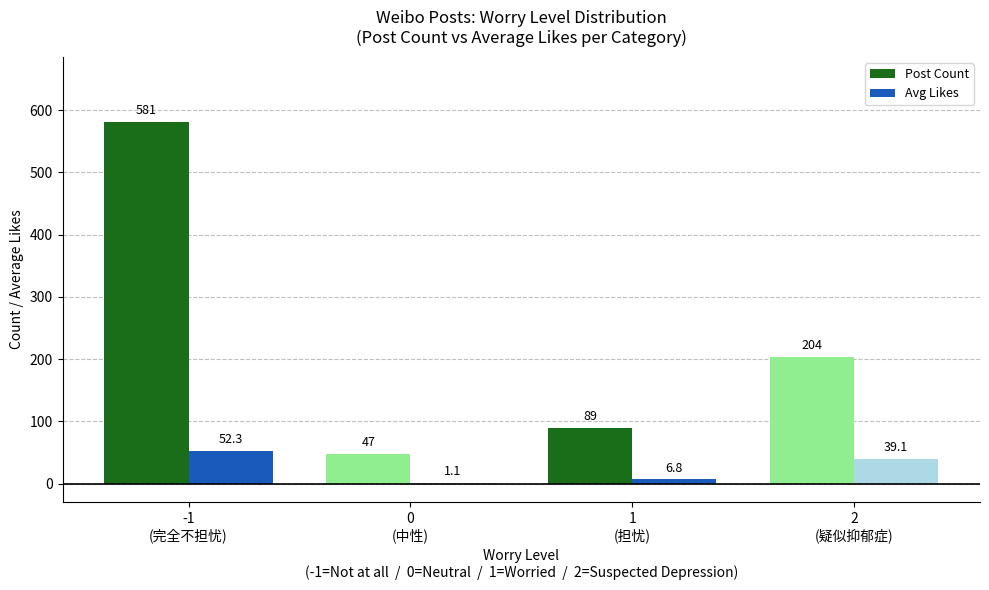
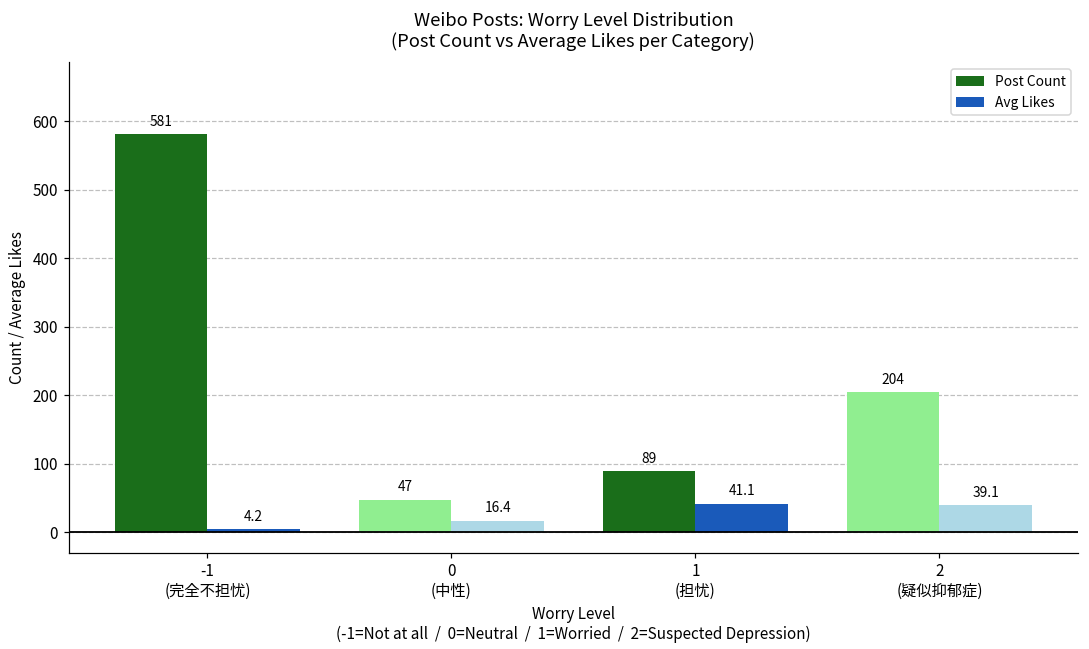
  {
    "Post Count": {
      "-1 (完全不担忧)": 581,
      "0 (中性)": 47,
      "1 (担忧)": 89,
      "2 (疑似抑郁症)": 204
    },
    "Avg Likes": {
-     "-1 (完全不担忧)": 52.3,
-     "0 (中性)": 1.1,
-     "1 (担忧)": 6.8,
+     "-1 (完全不担忧)": 4.2,
+     "0 (中性)": 16.4,
+     "1 (担忧)": 41.1,
      "2 (疑似抑郁症)": 39.1
    }
  }
